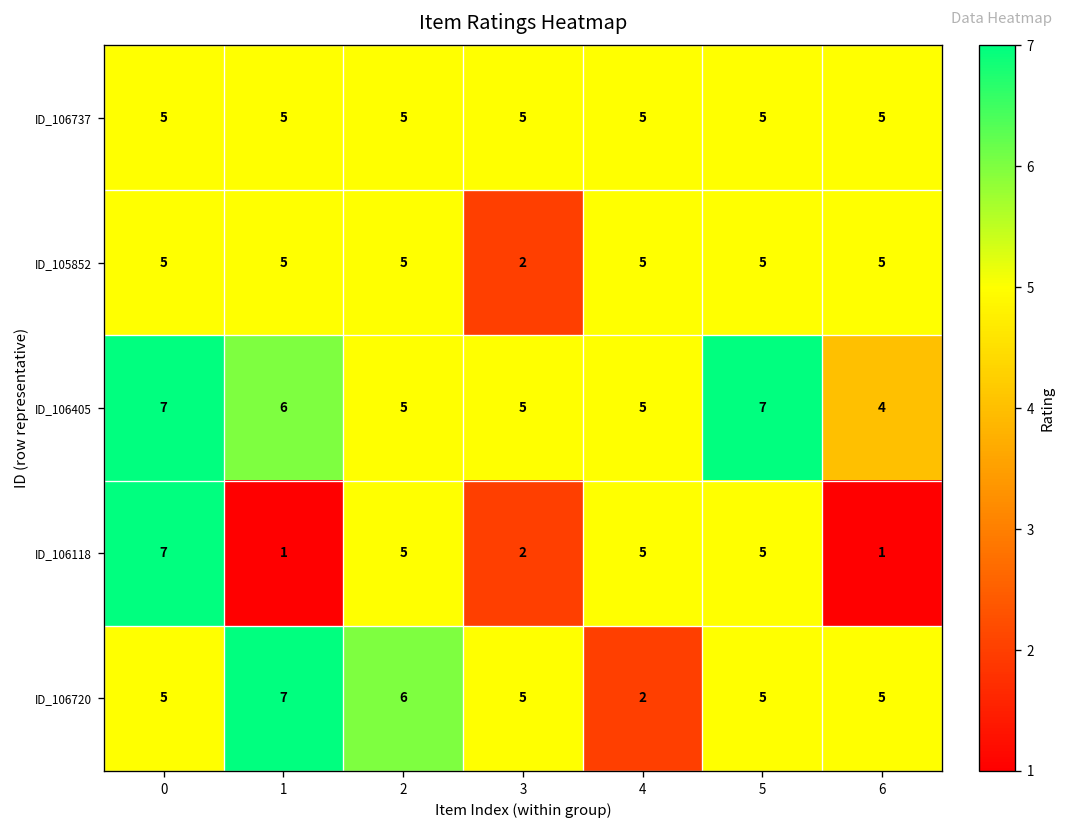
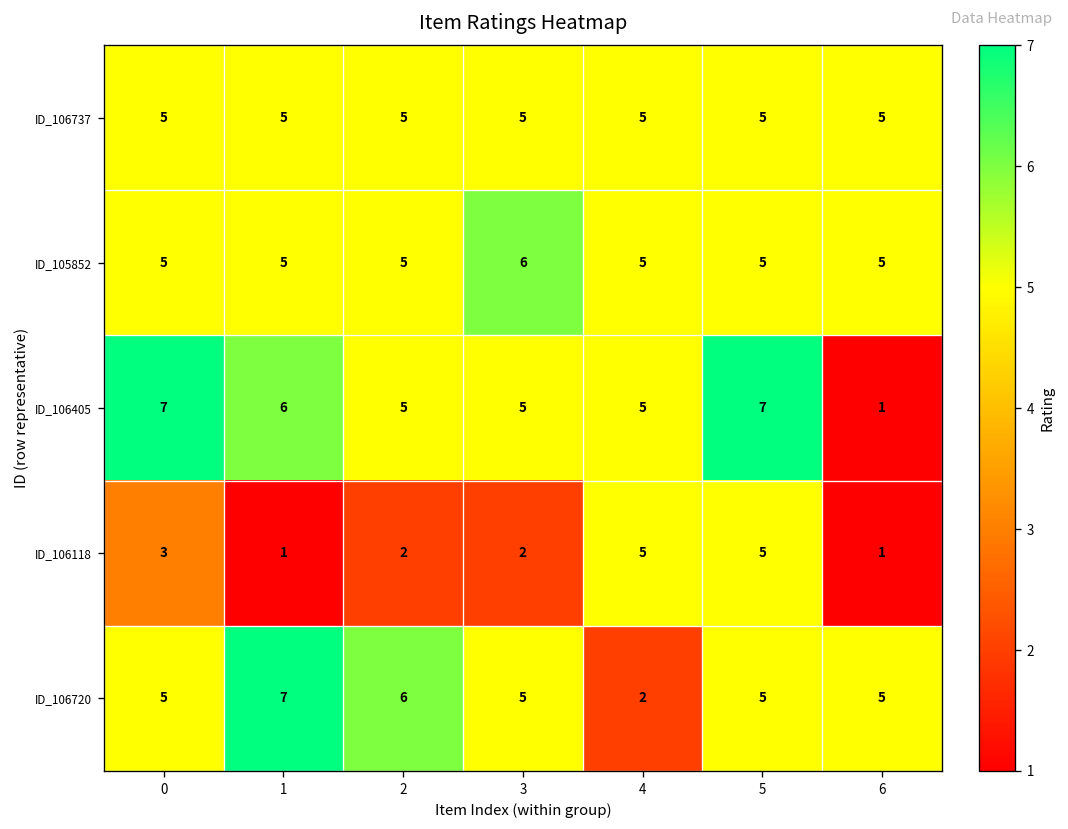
  {
    "ID_106737": {
      "0": 5,
      "1": 5,
      "2": 5,
      "3": 5,
      "4": 5,
      "5": 5,
      "6": 5
    },
    "ID_105852": {
      "0": 5,
      "1": 5,
      "2": 5,
-     "3": 2,
+     "3": 6,
      "4": 5,
      "5": 5,
      "6": 5
    },
    "ID_106405": {
      "0": 7,
      "1": 6,
      "2": 5,
      "3": 5,
      "4": 5,
      "5": 7,
-     "6": 4
+     "6": 1
    },
    "ID_106118": {
-     "0": 7,
+     "0": 3,
      "1": 1,
-     "2": 5,
+     "2": 2,
      "3": 2,
      "4": 5,
      "5": 5,
      "6": 1
    },
    "ID_106720": {
      "0": 5,
      "1": 7,
      "2": 6,
      "3": 5,
      "4": 2,
      "5": 5,
      "6": 5
    }
  }
